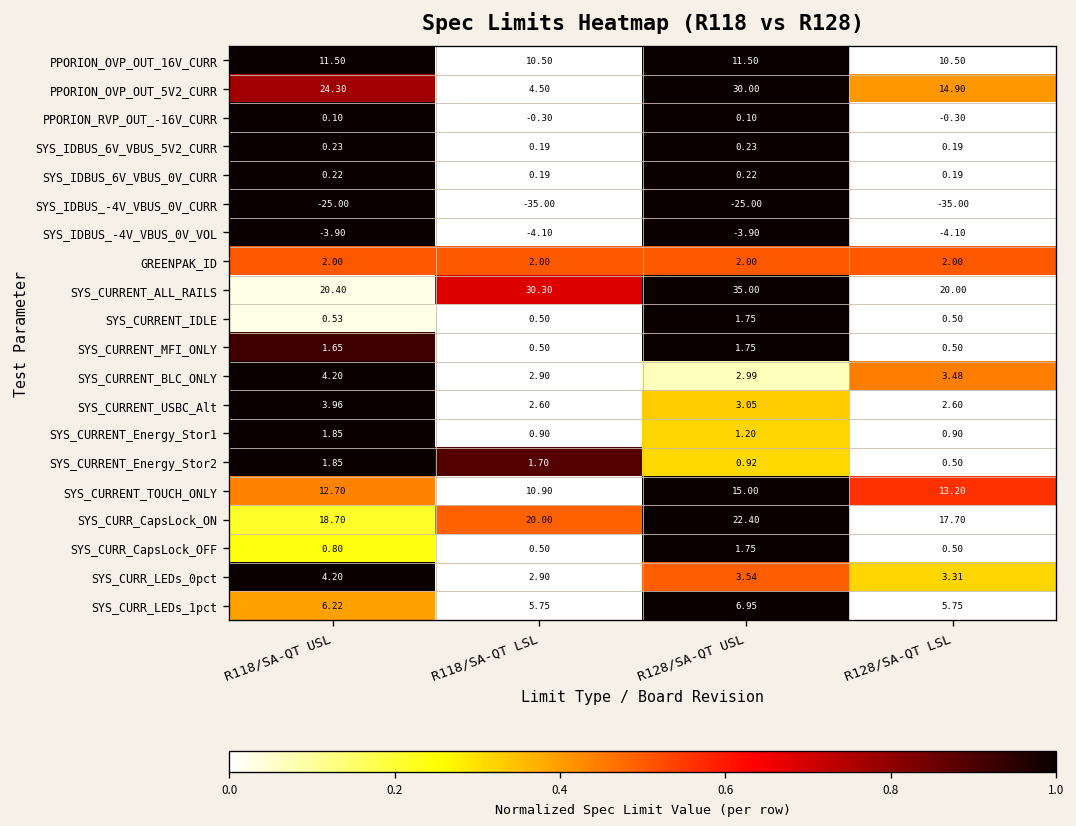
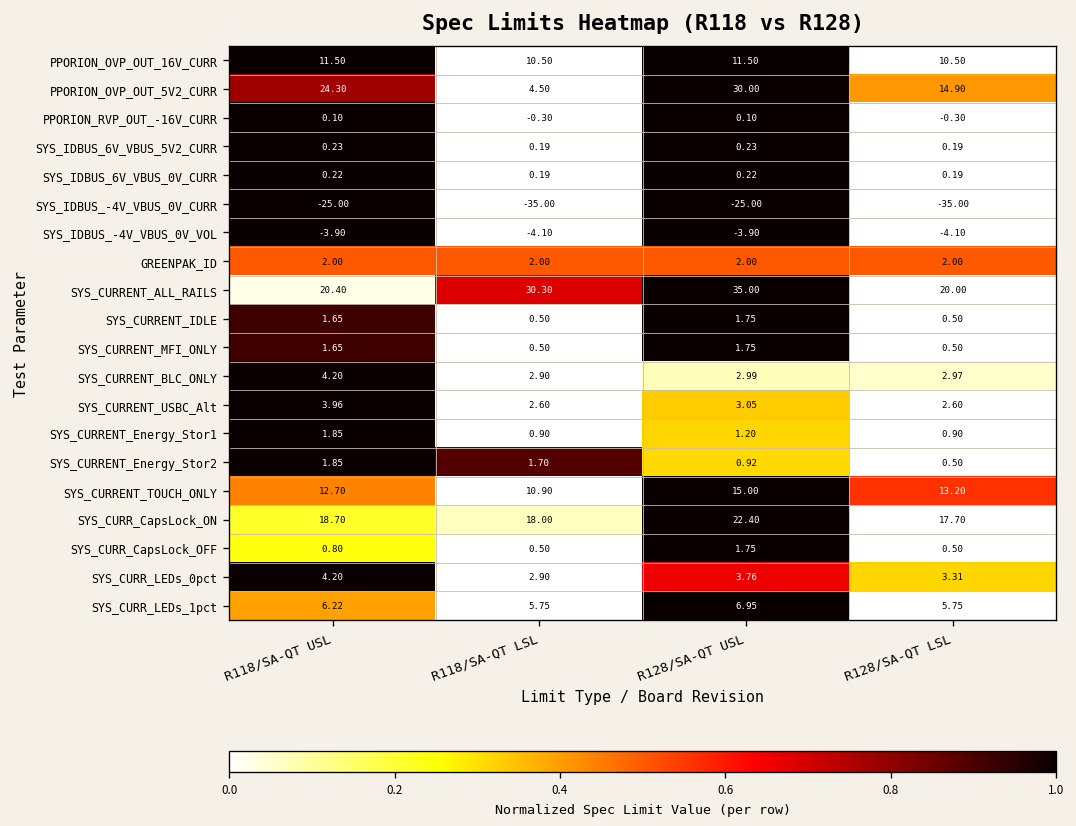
  {
    "PPORION_OVP_OUT_16V_CURR": {
      "R118/SA-QT USL": 11.50,
      "R118/SA-QT LSL": 10.50,
      "R128/SA-QT USL": 11.50,
      "R128/SA-QT LSL": 10.50
    },
    "PPORION_OVP_OUT_5V2_CURR": {
      "R118/SA-QT USL": 24.30,
      "R118/SA-QT LSL": 4.50,
      "R128/SA-QT USL": 30.00,
      "R128/SA-QT LSL": 14.90
    },
    "PPORION_RVP_OUT_-16V_CURR": {
      "R118/SA-QT USL": 0.10,
      "R118/SA-QT LSL": -0.30,
      "R128/SA-QT USL": 0.10,
      "R128/SA-QT LSL": -0.30
    },
    "SYS_IDBUS_6V_VBUS_5V2_CURR": {
      "R118/SA-QT USL": 0.23,
      "R118/SA-QT LSL": 0.19,
      "R128/SA-QT USL": 0.23,
      "R128/SA-QT LSL": 0.19
    },
    "SYS_IDBUS_6V_VBUS_0V_CURR": {
      "R118/SA-QT USL": 0.22,
      "R118/SA-QT LSL": 0.19,
      "R128/SA-QT USL": 0.22,
      "R128/SA-QT LSL": 0.19
    },
    "SYS_IDBUS_-4V_VBUS_0V_CURR": {
      "R118/SA-QT USL": -25.00,
      "R118/SA-QT LSL": -35.00,
      "R128/SA-QT USL": -25.00,
      "R128/SA-QT LSL": -35.00
    },
    "SYS_IDBUS_-4V_VBUS_0V_VOL": {
      "R118/SA-QT USL": -3.90,
      "R118/SA-QT LSL": -4.10,
      "R128/SA-QT USL": -3.90,
      "R128/SA-QT LSL": -4.10
    },
    "GREENPAK_ID": {
      "R118/SA-QT USL": 2.00,
      "R118/SA-QT LSL": 2.00,
      "R128/SA-QT USL": 2.00,
      "R128/SA-QT LSL": 2.00
    },
    "SYS_CURRENT_ALL_RAILS": {
      "R118/SA-QT USL": 20.40,
      "R118/SA-QT LSL": 30.30,
      "R128/SA-QT USL": 35.00,
      "R128/SA-QT LSL": 20.00
    },
    "SYS_CURRENT_IDLE": {
-     "R118/SA-QT USL": 0.53,
+     "R118/SA-QT USL": 1.65,
      "R118/SA-QT LSL": 0.50,
      "R128/SA-QT USL": 1.75,
      "R128/SA-QT LSL": 0.50
    },
    "SYS_CURRENT_MFI_ONLY": {
      "R118/SA-QT USL": 1.65,
      "R118/SA-QT LSL": 0.50,
      "R128/SA-QT USL": 1.75,
      "R128/SA-QT LSL": 0.50
    },
    "SYS_CURRENT_BLC_ONLY": {
      "R118/SA-QT USL": 4.20,
      "R118/SA-QT LSL": 2.90,
      "R128/SA-QT USL": 2.99,
-     "R128/SA-QT LSL": 3.48
+     "R128/SA-QT LSL": 2.97
    },
    "SYS_CURRENT_USBC_Alt": {
      "R118/SA-QT USL": 3.96,
      "R118/SA-QT LSL": 2.60,
      "R128/SA-QT USL": 3.05,
      "R128/SA-QT LSL": 2.60
    },
    "SYS_CURRENT_Energy_Stor1": {
      "R118/SA-QT USL": 1.85,
      "R118/SA-QT LSL": 0.90,
      "R128/SA-QT USL": 1.20,
      "R128/SA-QT LSL": 0.90
    },
    "SYS_CURRENT_Energy_Stor2": {
      "R118/SA-QT USL": 1.85,
      "R118/SA-QT LSL": 1.70,
      "R128/SA-QT USL": 0.92,
      "R128/SA-QT LSL": 0.50
    },
    "SYS_CURRENT_TOUCH_ONLY": {
      "R118/SA-QT USL": 12.70,
      "R118/SA-QT LSL": 10.90,
      "R128/SA-QT USL": 15.00,
      "R128/SA-QT LSL": 13.20
    },
    "SYS_CURR_CapsLock_ON": {
      "R118/SA-QT USL": 18.70,
-     "R118/SA-QT LSL": 20.00,
+     "R118/SA-QT LSL": 18.00,
      "R128/SA-QT USL": 22.40,
      "R128/SA-QT LSL": 17.70
    },
    "SYS_CURR_CapsLock_OFF": {
      "R118/SA-QT USL": 0.80,
      "R118/SA-QT LSL": 0.50,
      "R128/SA-QT USL": 1.75,
      "R128/SA-QT LSL": 0.50
    },
    "SYS_CURR_LEDs_0pct": {
      "R118/SA-QT USL": 4.20,
      "R118/SA-QT LSL": 2.90,
-     "R128/SA-QT USL": 3.54,
+     "R128/SA-QT USL": 3.76,
      "R128/SA-QT LSL": 3.31
    },
    "SYS_CURR_LEDs_1pct": {
      "R118/SA-QT USL": 6.22,
      "R118/SA-QT LSL": 5.75,
      "R128/SA-QT USL": 6.95,
      "R128/SA-QT LSL": 5.75
    }
  }
